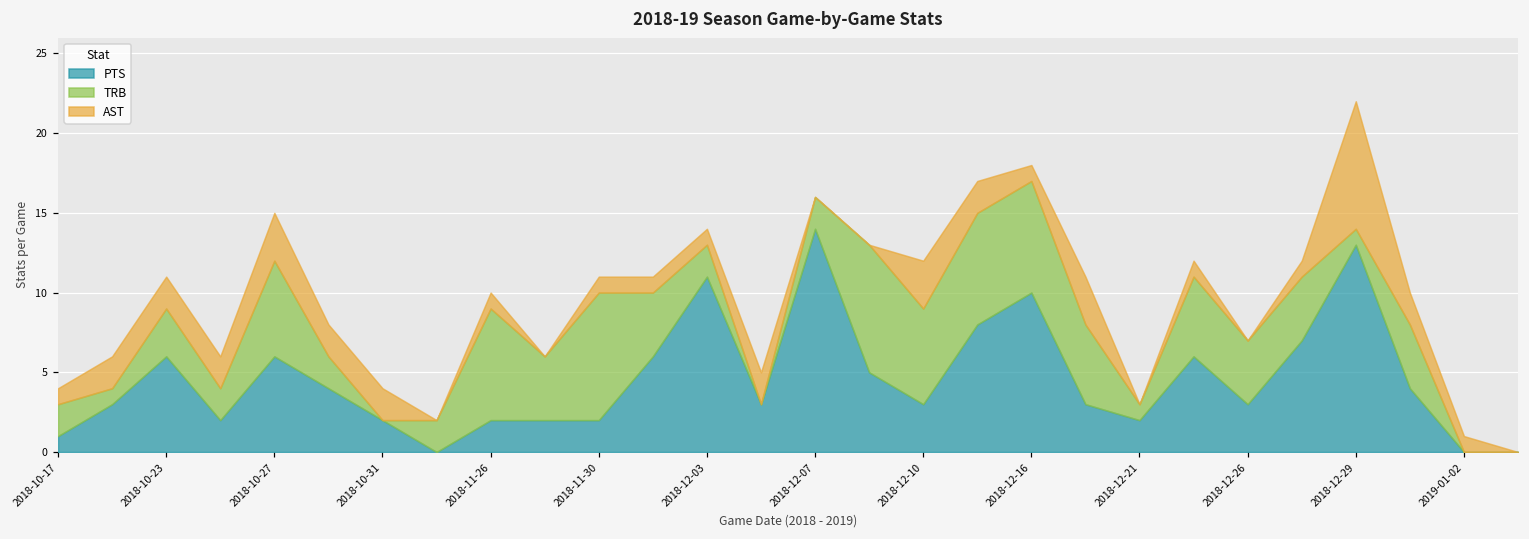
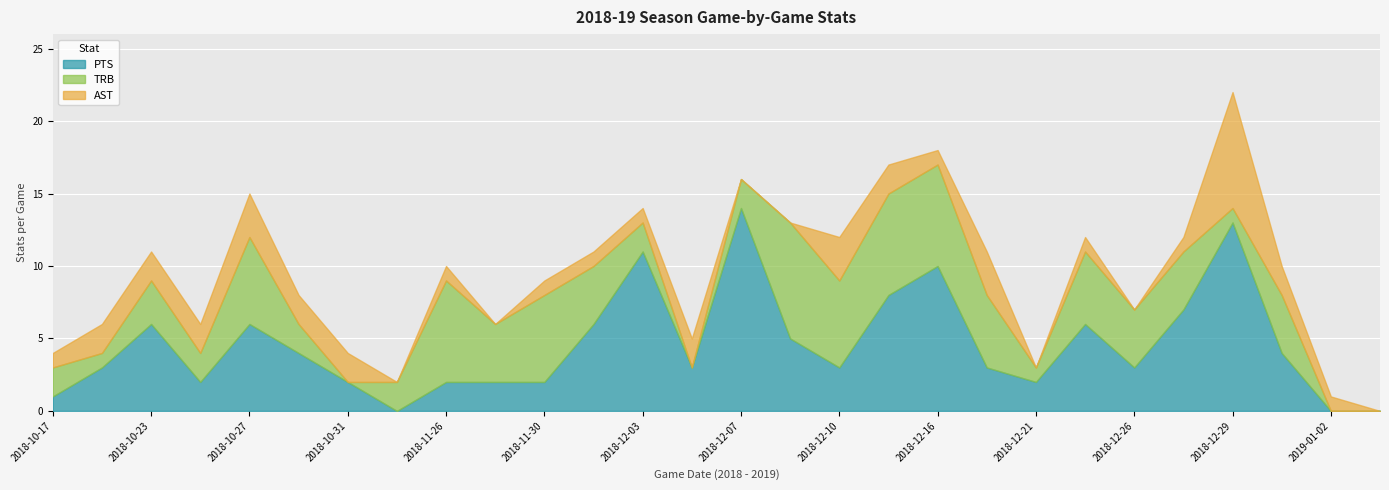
  {
    "PTS": {
      "2018-10-17": 1,
      "2018-10-23": 6,
      "2018-10-27": 6,
      "2018-11-26": 2,
      "2018-11-30": 2,
      "2018-12-03": 11,
      "2018-12-07": 14,
      "2018-12-10": 3,
      "2018-12-16": 10,
      "2018-12-21": 2,
      "2018-12-26": 3,
      "2018-12-29": 13
    },
    "TRB": {
      "2018-10-17": 2,
      "2018-10-23": 3,
      "2018-10-27": 6,
      "2018-11-26": 7,
-     "2018-11-30": 8,
+     "2018-11-30": 6,
      "2018-12-03": 2,
      "2018-12-10": 6,
      "2018-12-16": 7,
      "2018-12-29": 1
    },
    "AST": {
      "2018-10-17": 1,
      "2018-10-23": 2,
      "2018-10-27": 3,
      "2018-10-31": 2,
      "2018-11-26": 1,
      "2018-11-30": 1,
      "2018-12-03": 1,
      "2018-12-10": 3,
      "2018-12-16": 1,
      "2018-12-29": 8,
      "2019-01-02": 1
    }
  }
